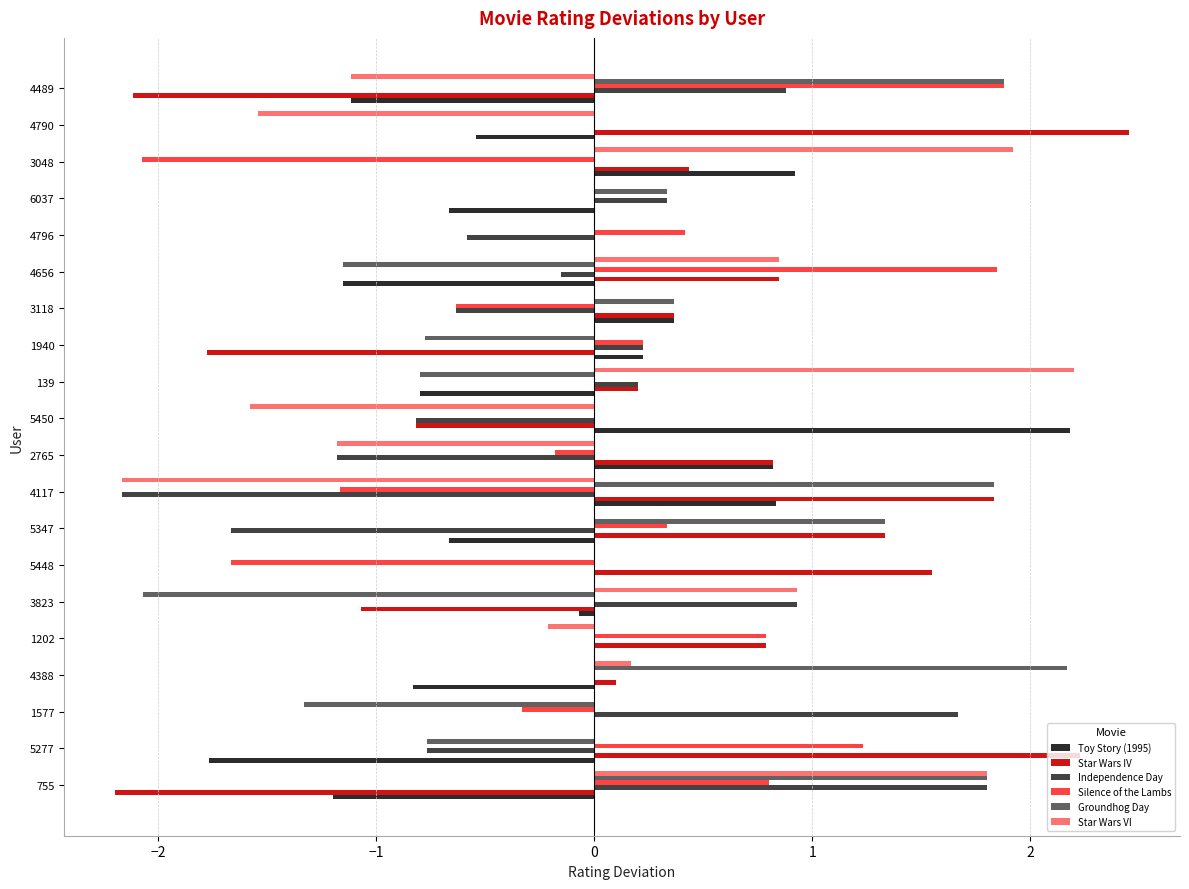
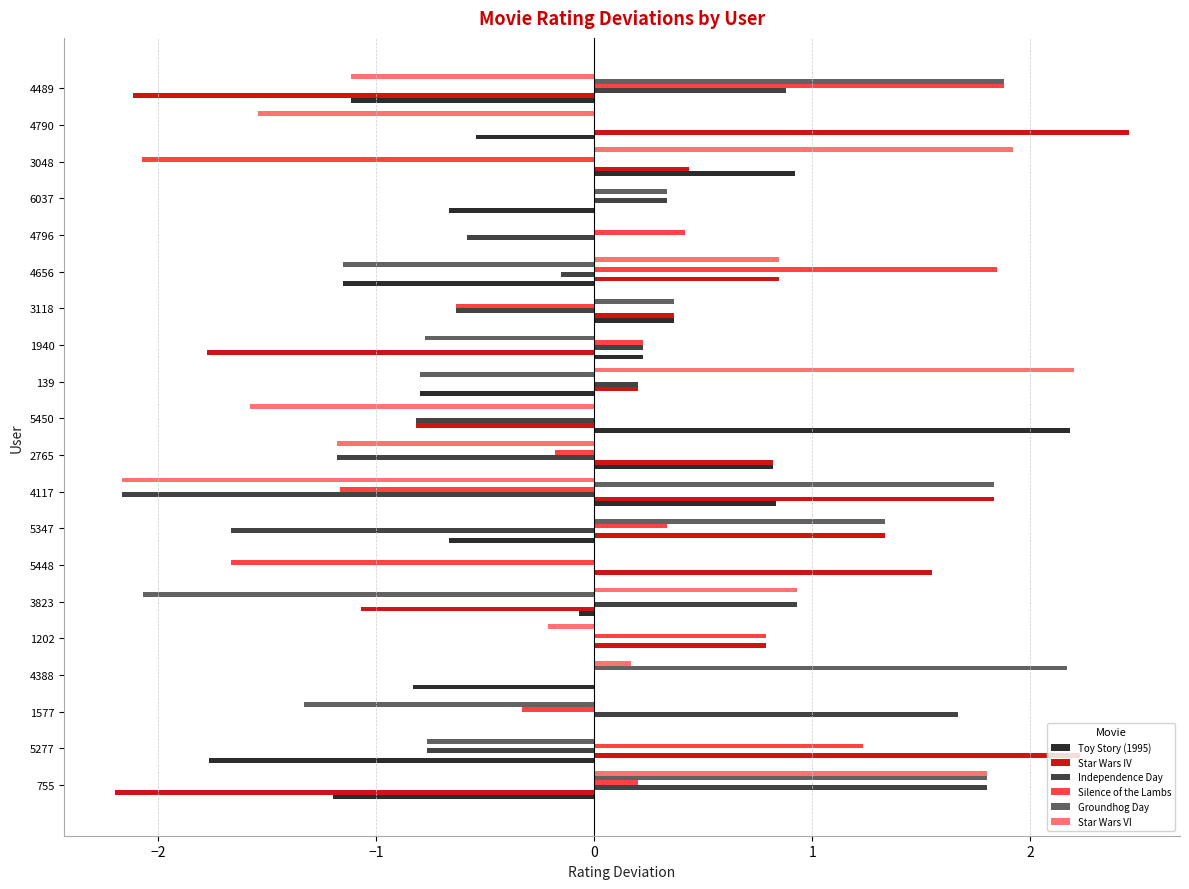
  {
    "Star Wars IV": {
      "4489": -2.12,
      "4790": 2.46,
      "3048": 0.44,
      "6037": 0.0,
      "4796": 0.0,
      "4656": 0.85,
      "3118": 0.36,
      "1940": -1.78,
      "139": 0.2,
      "5450": -0.82,
      "2765": 0.82,
      "4117": 1.83,
      "5347": 1.33,
      "5448": 1.55,
      "3823": -1.07,
      "1202": 0.79,
-     "4388": 0.1,
+     "4388": 0.0,
      "1577": 0.0,
      "755": -2.2
    },
    "Silence of the Lambs": {
      "4489": 1.88,
      "4790": 0.0,
      "3048": -2.08,
      "6037": 0.0,
      "4796": 0.42,
      "4656": 1.85,
      "3118": -0.64,
      "1940": 0.22,
      "139": 0.0,
      "5450": 0.0,
      "2765": -0.18,
      "4117": -1.17,
      "5347": 0.33,
      "5448": -1.67,
      "3823": 0.0,
      "1202": 0.79,
      "4388": 0.0,
      "1577": -0.33,
      "5277": 1.23,
-     "755": 0.8
+     "755": 0.2
    },
    "Star Wars VI": {
      "4489": -1.12,
      "4790": -1.55,
      "3048": 1.92,
      "6037": 0.0,
      "4796": 0.0,
      "4656": 0.85,
      "3118": 0.0,
      "1940": 0.0,
      "139": 2.2,
      "5450": -1.58,
      "2765": -1.18,
      "4117": -2.17,
      "5347": 0.0,
      "5448": 0.0,
      "3823": 0.93,
      "1202": -0.21,
      "4388": 0.17,
      "1577": 0.0,
      "5277": 0.0,
      "755": 1.8
    }
  }
